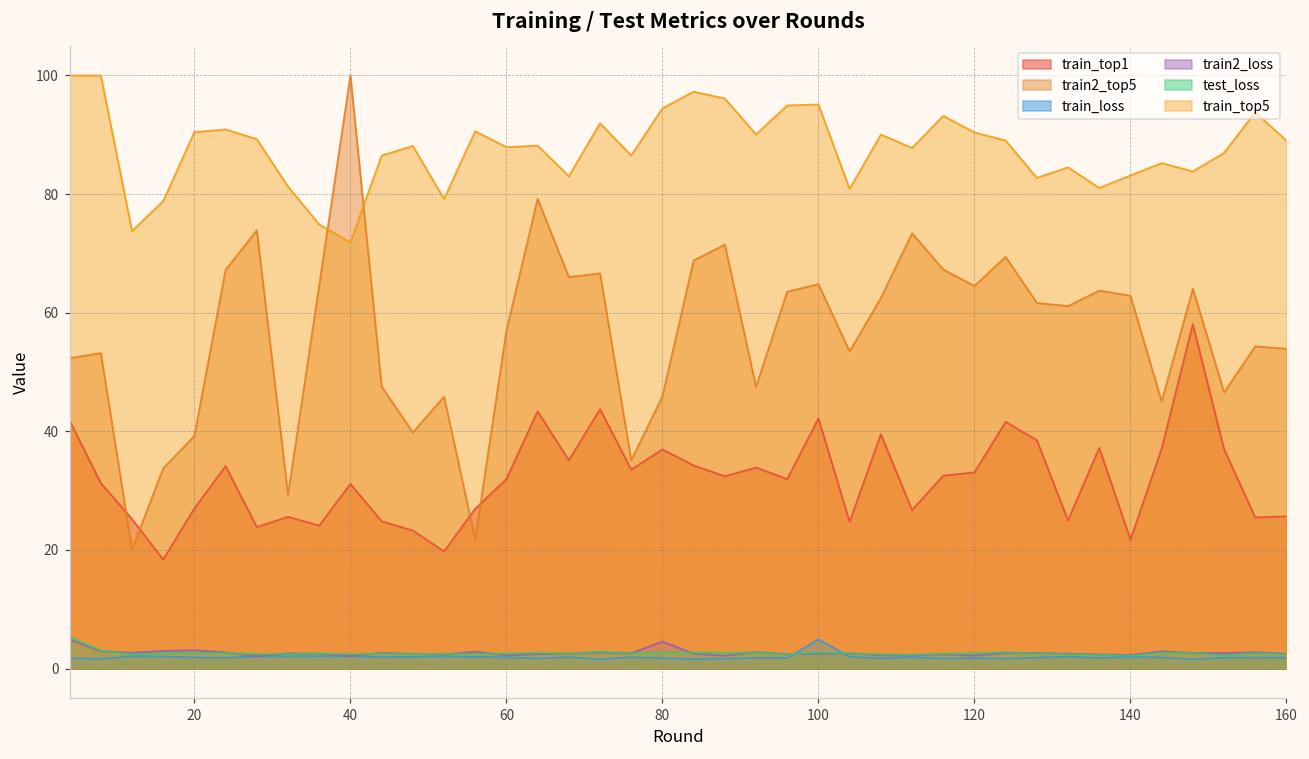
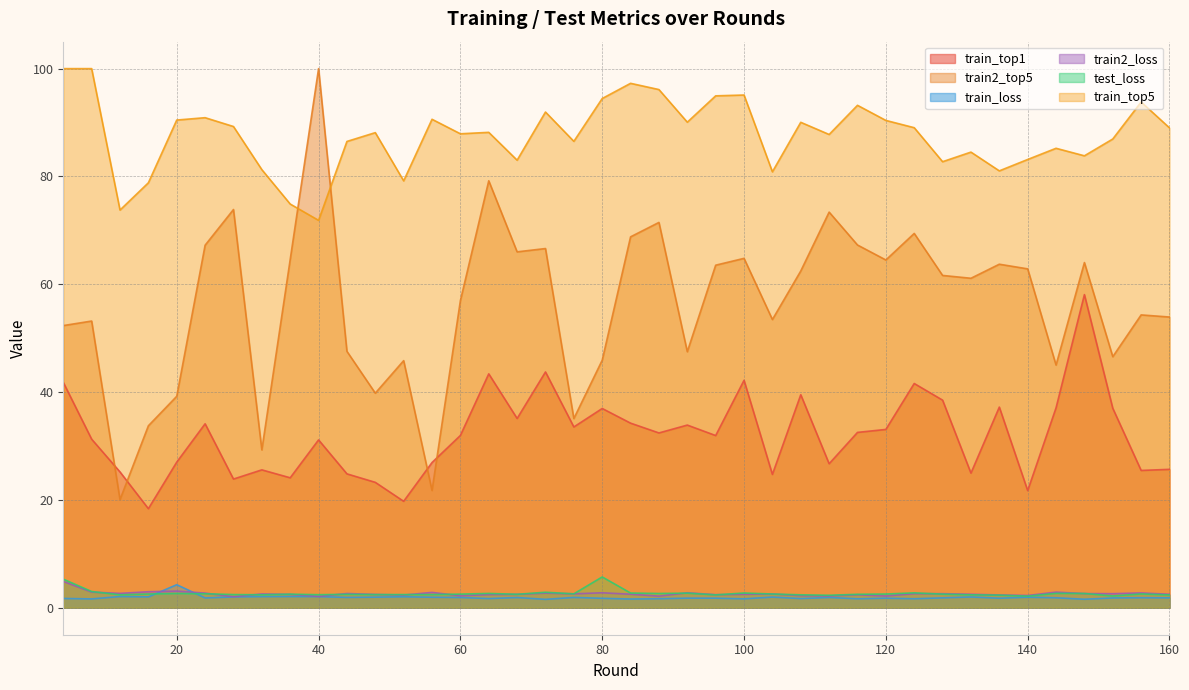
  {
    "train_loss": {
-     "20": 2,
+     "20": 4,
      "80": 2,
-     "100": 5,
+     "100": 2,
      "160": 2
    },
    "train2_loss": {
-     "80": 5
+     "80": 3
    },
    "test_loss": {
-     "80": 3
+     "80": 6
    }
  }
